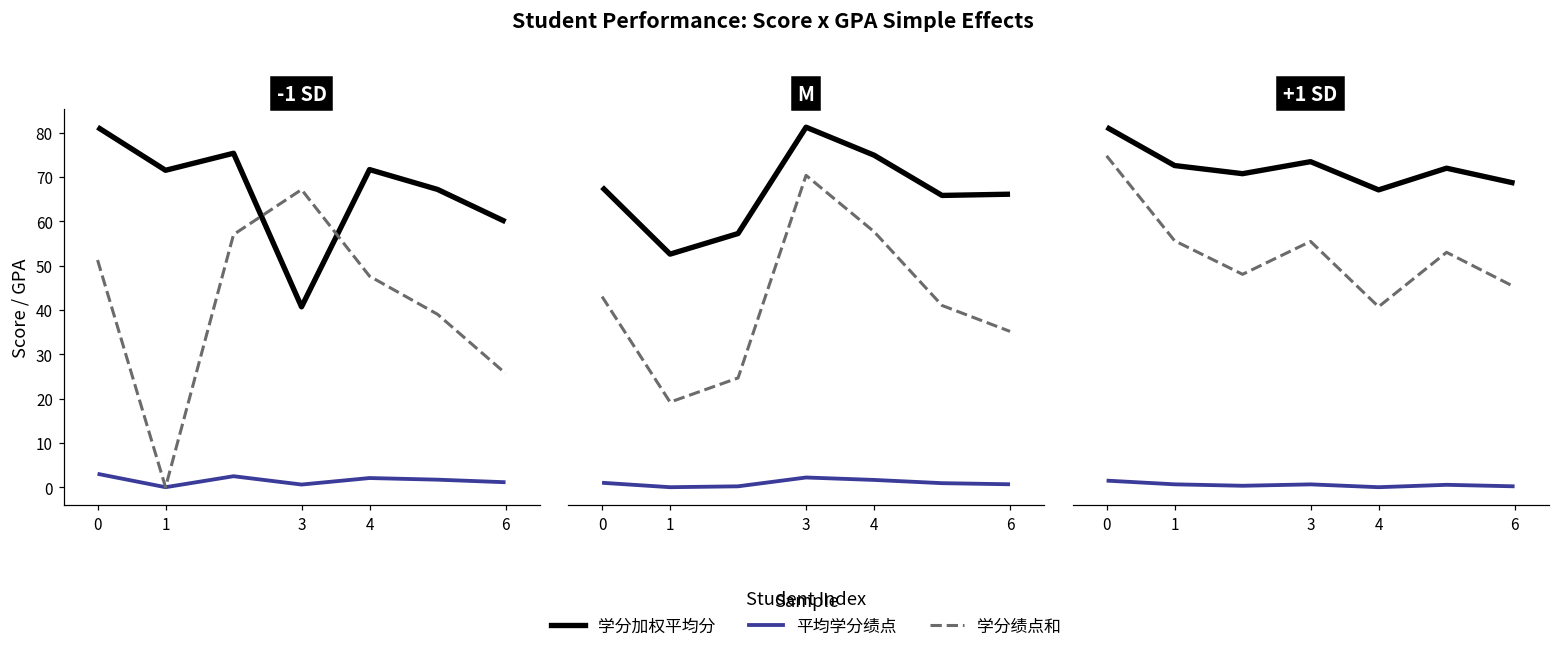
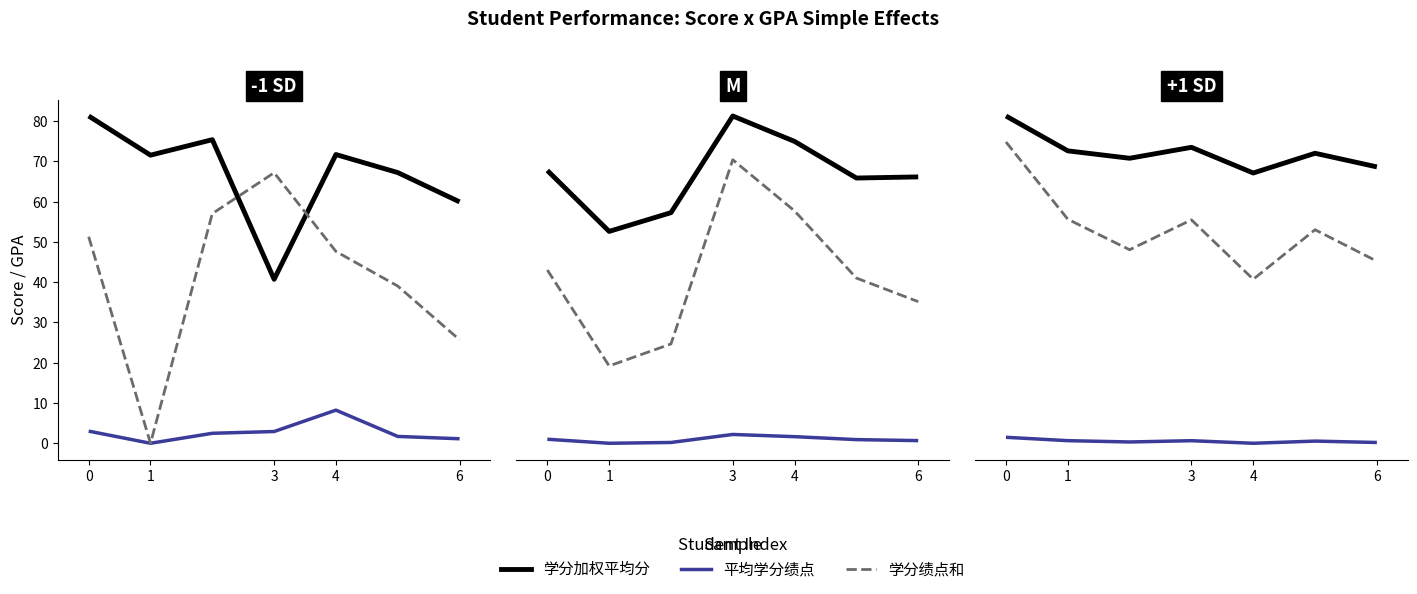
  {
    "-1 SD": {
      "学分加权平均分": {
        "0": 81,
        "1": 72,
        "3": 41,
        "4": 72,
        "6": 60
      },
      "平均学分绩点": {
        "0": 3,
-       "3": 1,
-       "4": 2,
+       "3": 3,
+       "4": 8,
        "6": 1
      },
      "学分绩点和": {
        "0": 51,
        "3": 67,
        "4": 48,
        "6": 26
      }
    }
  }
